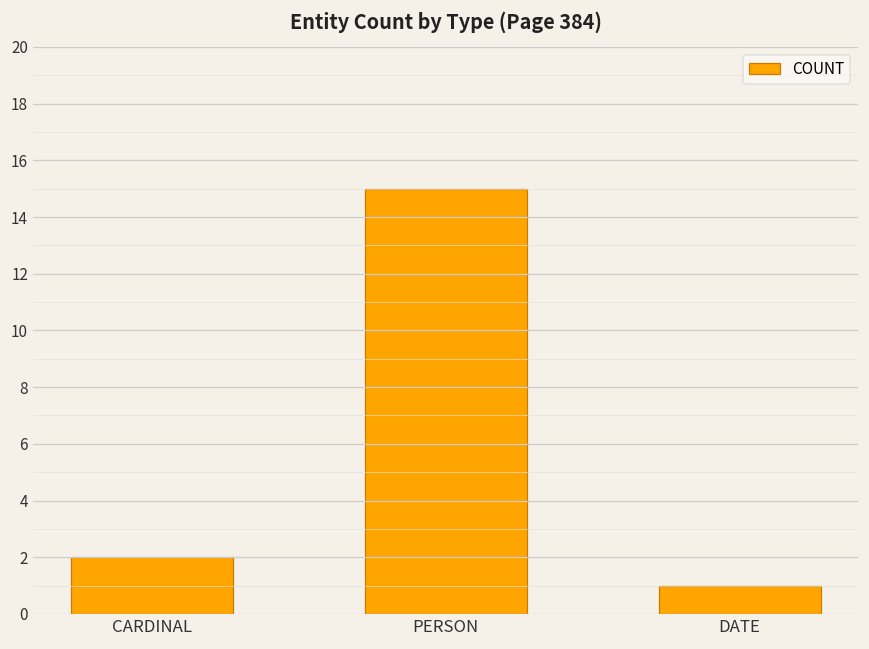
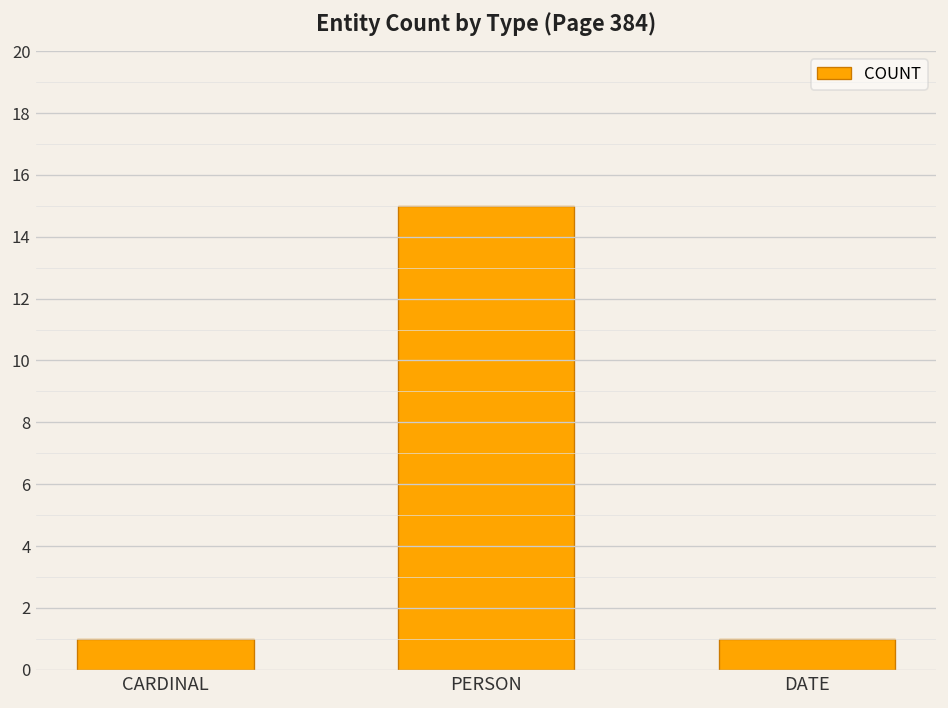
  {
-   "CARDINAL": 2,
+   "CARDINAL": 1,
    "PERSON": 15,
    "DATE": 1
  }
